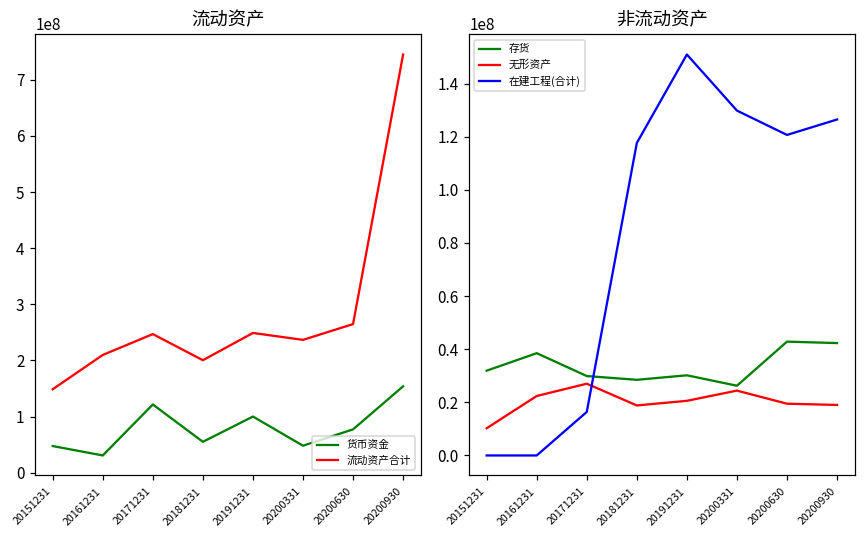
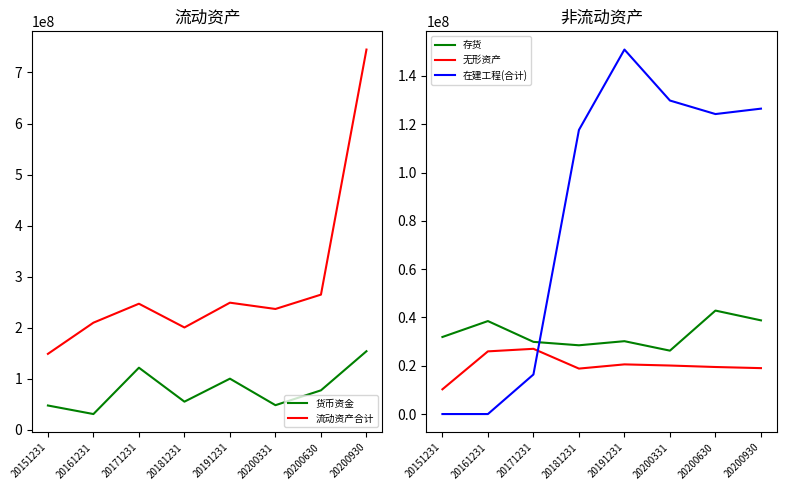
  {
    "流动资产": {
      "货币资金": {
        "20151231": 50000000,
        "20161231": 30000000,
        "20171231": 120000000,
        "20181231": 60000000,
        "20191231": 100000000,
        "20200331": 50000000,
        "20200630": 80000000,
        "20200930": 150000000
      },
      "流动资产合计": {
        "20151231": 150000000,
        "20161231": 210000000,
        "20171231": 250000000,
        "20181231": 200000000,
        "20191231": 250000000,
        "20200331": 240000000,
        "20200630": 260000000,
        "20200930": 740000000
      }
    },
    "非流动资产": {
      "存货": {
        "20151231": 32000000,
        "20161231": 39000000,
        "20171231": 30000000,
        "20181231": 28000000,
        "20191231": 30000000,
        "20200331": 26000000,
        "20200630": 43000000,
-       "20200930": 42000000
+       "20200930": 39000000
      },
      "无形资产": {
        "20151231": 10000000,
-       "20161231": 22000000,
+       "20161231": 26000000,
        "20171231": 27000000,
        "20181231": 19000000,
        "20191231": 21000000,
-       "20200331": 24000000,
+       "20200331": 20000000,
        "20200630": 19000000,
        "20200930": 19000000
      },
      "在建工程(合计)": {
        "20151231": 0,
        "20161231": 0,
        "20171231": 16000000,
        "20181231": 118000000,
        "20191231": 151000000,
        "20200331": 130000000,
-       "20200630": 121000000,
+       "20200630": 124000000,
        "20200930": 126000000
      }
    }
  }
